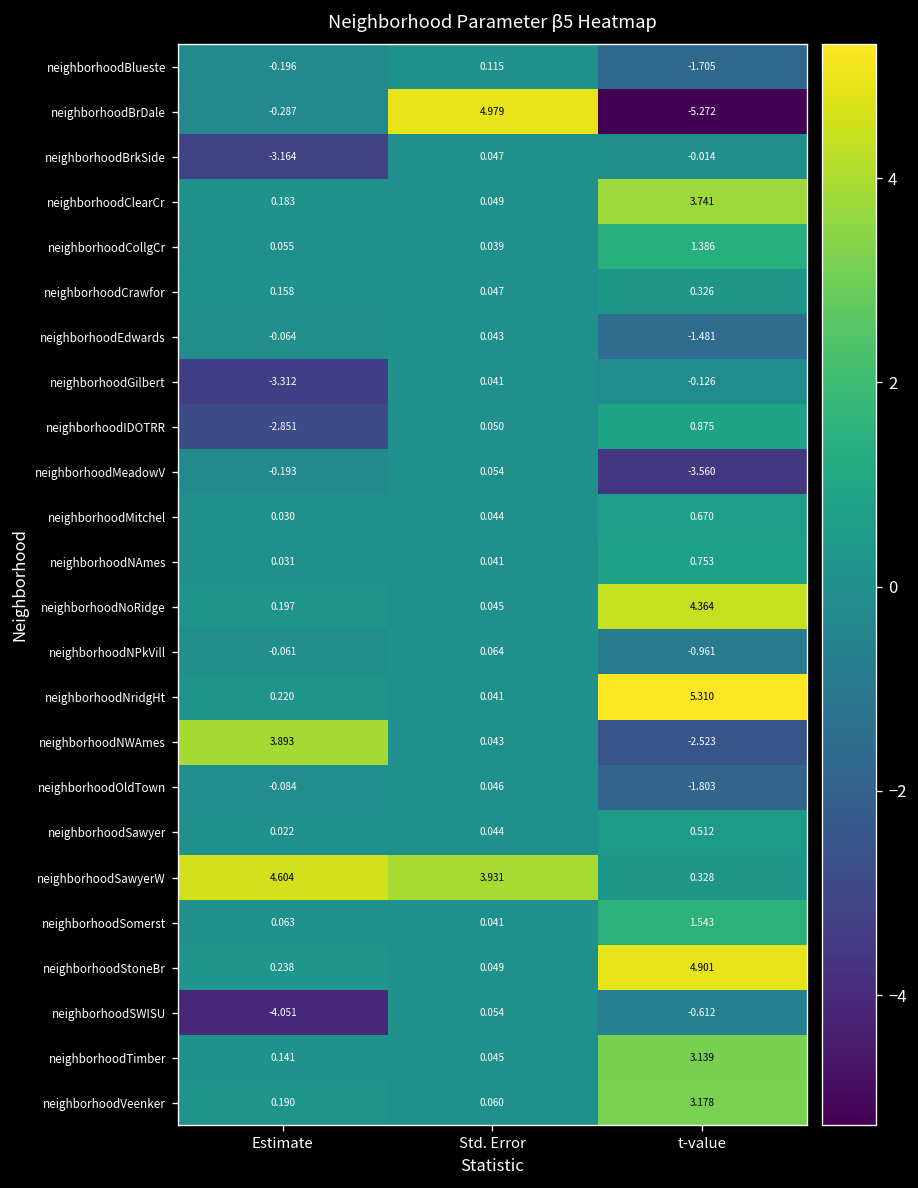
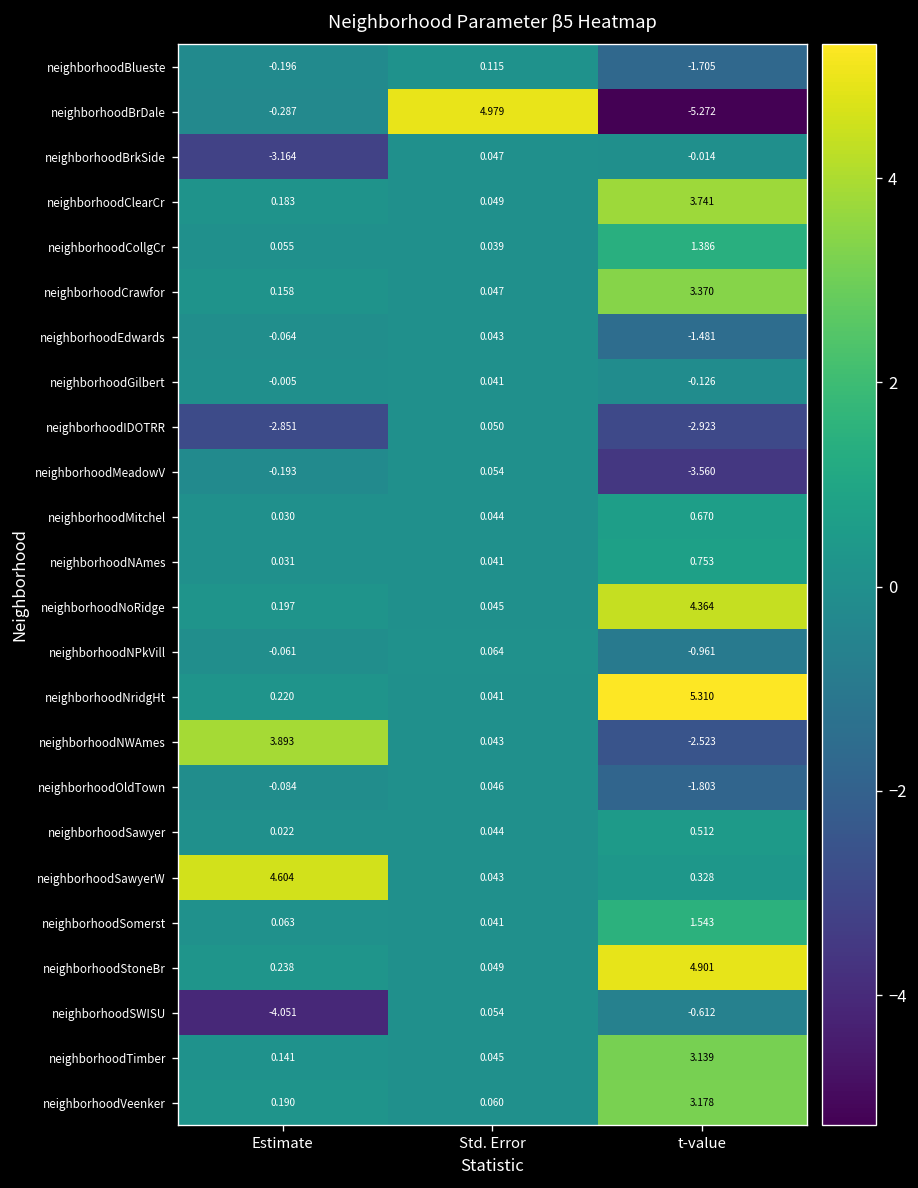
  {
    "neighborhoodBlueste": {
      "Estimate": -0.196,
      "Std. Error": 0.115,
      "t-value": -1.705
    },
    "neighborhoodBrDale": {
      "Estimate": -0.287,
      "Std. Error": 4.979,
      "t-value": -5.272
    },
    "neighborhoodBrkSide": {
      "Estimate": -3.164,
      "Std. Error": 0.047,
      "t-value": -0.014
    },
    "neighborhoodClearCr": {
      "Estimate": 0.183,
      "Std. Error": 0.049,
      "t-value": 3.741
    },
    "neighborhoodCollgCr": {
      "Estimate": 0.055,
      "Std. Error": 0.039,
      "t-value": 1.386
    },
    "neighborhoodCrawfor": {
      "Estimate": 0.158,
      "Std. Error": 0.047,
-     "t-value": 0.326
+     "t-value": 3.370
    },
    "neighborhoodEdwards": {
      "Estimate": -0.064,
      "Std. Error": 0.043,
      "t-value": -1.481
    },
    "neighborhoodGilbert": {
-     "Estimate": -3.312,
+     "Estimate": -0.005,
      "Std. Error": 0.041,
      "t-value": -0.126
    },
    "neighborhoodIDOTRR": {
      "Estimate": -2.851,
      "Std. Error": 0.050,
-     "t-value": 0.875
+     "t-value": -2.923
    },
    "neighborhoodMeadowV": {
      "Estimate": -0.193,
      "Std. Error": 0.054,
      "t-value": -3.560
    },
    "neighborhoodMitchel": {
      "Estimate": 0.030,
      "Std. Error": 0.044,
      "t-value": 0.670
    },
    "neighborhoodNAmes": {
      "Estimate": 0.031,
      "Std. Error": 0.041,
      "t-value": 0.753
    },
    "neighborhoodNoRidge": {
      "Estimate": 0.197,
      "Std. Error": 0.045,
      "t-value": 4.364
    },
    "neighborhoodNPkVill": {
      "Estimate": -0.061,
      "Std. Error": 0.064,
      "t-value": -0.961
    },
    "neighborhoodNridgHt": {
      "Estimate": 0.220,
      "Std. Error": 0.041,
      "t-value": 5.310
    },
    "neighborhoodNWAmes": {
      "Estimate": 3.893,
      "Std. Error": 0.043,
      "t-value": -2.523
    },
    "neighborhoodOldTown": {
      "Estimate": -0.084,
      "Std. Error": 0.046,
      "t-value": -1.803
    },
    "neighborhoodSawyer": {
      "Estimate": 0.022,
      "Std. Error": 0.044,
      "t-value": 0.512
    },
    "neighborhoodSawyerW": {
      "Estimate": 4.604,
-     "Std. Error": 3.931,
+     "Std. Error": 0.043,
      "t-value": 0.328
    },
    "neighborhoodSomerst": {
      "Estimate": 0.063,
      "Std. Error": 0.041,
      "t-value": 1.543
    },
    "neighborhoodStoneBr": {
      "Estimate": 0.238,
      "Std. Error": 0.049,
      "t-value": 4.901
    },
    "neighborhoodSWISU": {
      "Estimate": -4.051,
      "Std. Error": 0.054,
      "t-value": -0.612
    },
    "neighborhoodTimber": {
      "Estimate": 0.141,
      "Std. Error": 0.045,
      "t-value": 3.139
    },
    "neighborhoodVeenker": {
      "Estimate": 0.190,
      "Std. Error": 0.060,
      "t-value": 3.178
    }
  }
